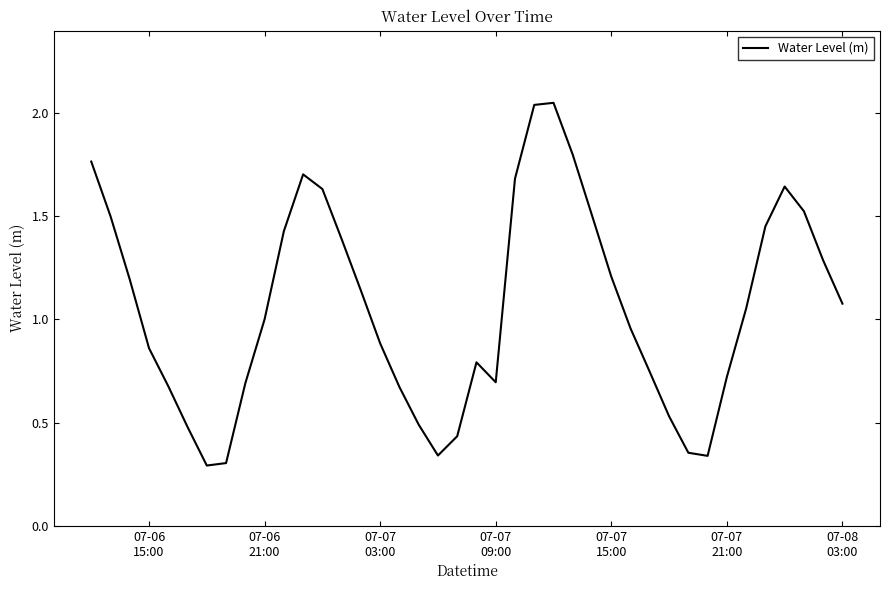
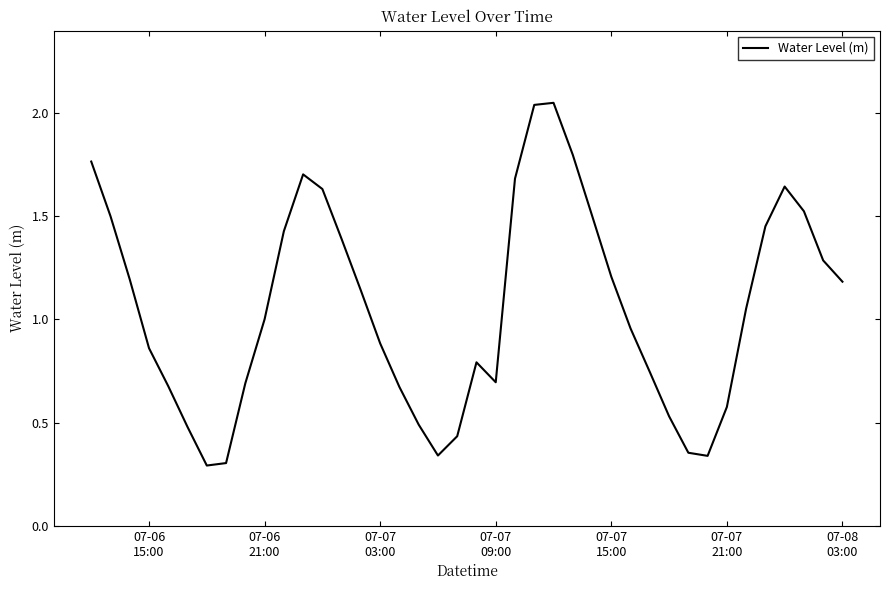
  {
    "07-06 15:00": 0.86,
    "07-06 21:00": 1.00,
    "07-07 03:00": 0.88,
    "07-07 09:00": 0.70,
    "07-07 15:00": 1.21,
-   "07-07 21:00": 0.72,
-   "07-08 03:00": 1.08
+   "07-07 21:00": 0.58,
+   "07-08 03:00": 1.18
  }
